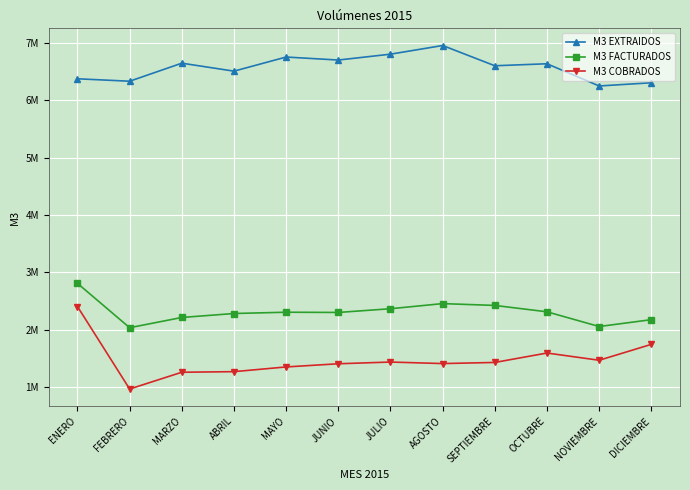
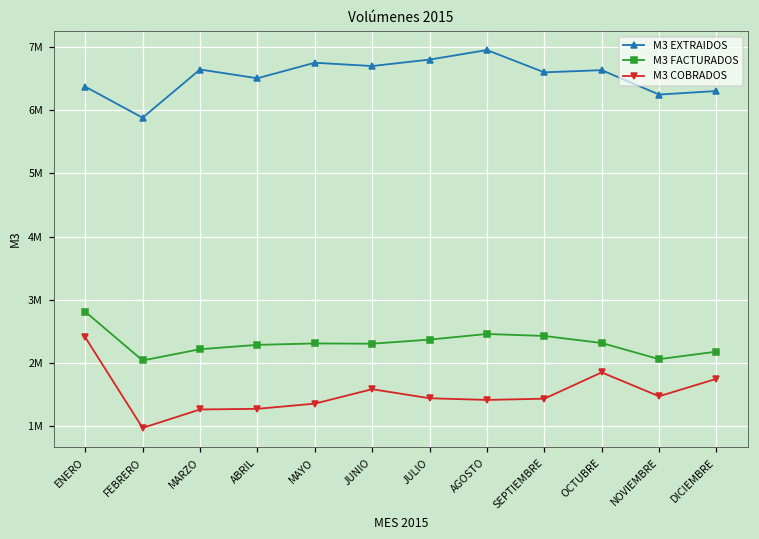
  {
    "M3 EXTRAIDOS": {
      "ENERO": 6400000,
-     "FEBRERO": 6300000,
+     "FEBRERO": 5900000,
      "MARZO": 6600000,
      "ABRIL": 6500000,
      "MAYO": 6800000,
      "JUNIO": 6700000,
      "JULIO": 6800000,
      "AGOSTO": 7000000,
      "SEPTIEMBRE": 6600000,
      "OCTUBRE": 6600000,
      "NOVIEMBRE": 6200000,
      "DICIEMBRE": 6300000
    },
    "M3 FACTURADOS": {
      "ENERO": 2800000,
      "FEBRERO": 2000000,
      "MARZO": 2200000,
      "ABRIL": 2300000,
      "MAYO": 2300000,
      "JUNIO": 2300000,
      "JULIO": 2400000,
      "AGOSTO": 2500000,
      "SEPTIEMBRE": 2400000,
      "OCTUBRE": 2300000,
      "NOVIEMBRE": 2100000,
      "DICIEMBRE": 2200000
    },
    "M3 COBRADOS": {
      "ENERO": 2400000,
      "FEBRERO": 1000000,
      "MARZO": 1300000,
      "ABRIL": 1300000,
      "MAYO": 1400000,
-     "JUNIO": 1400000,
+     "JUNIO": 1600000,
      "JULIO": 1400000,
      "AGOSTO": 1400000,
      "SEPTIEMBRE": 1400000,
-     "OCTUBRE": 1600000,
+     "OCTUBRE": 1800000,
      "NOVIEMBRE": 1500000,
      "DICIEMBRE": 1700000
    }
  }
